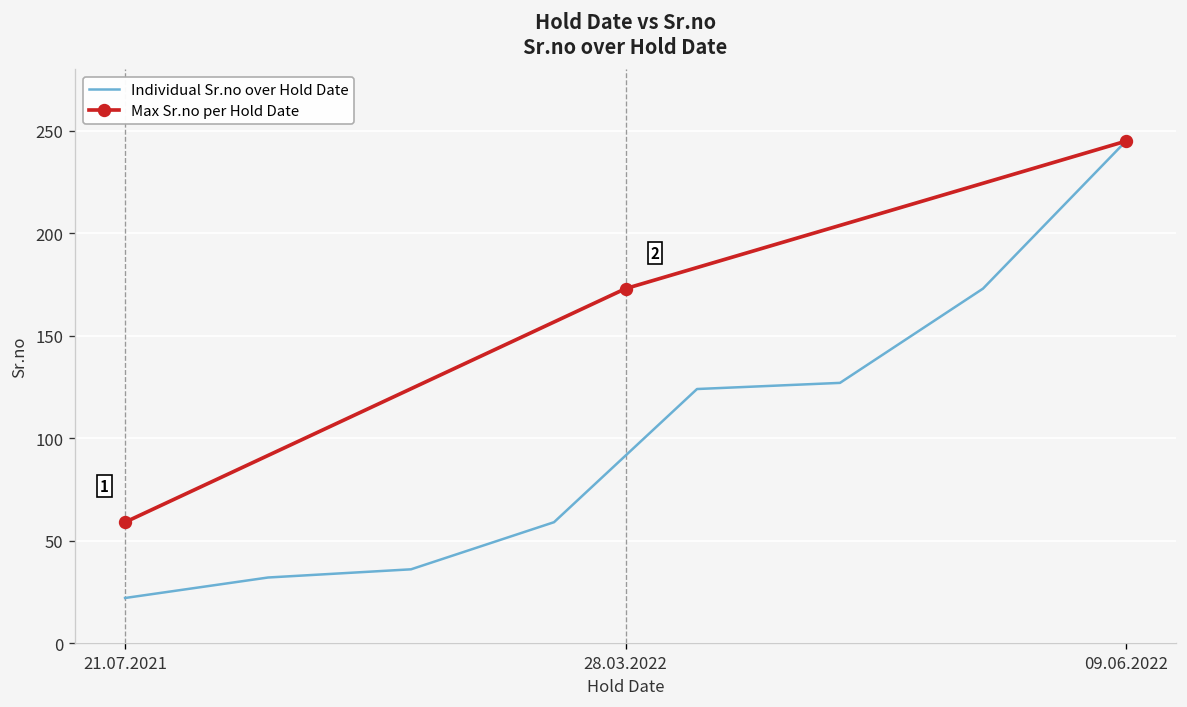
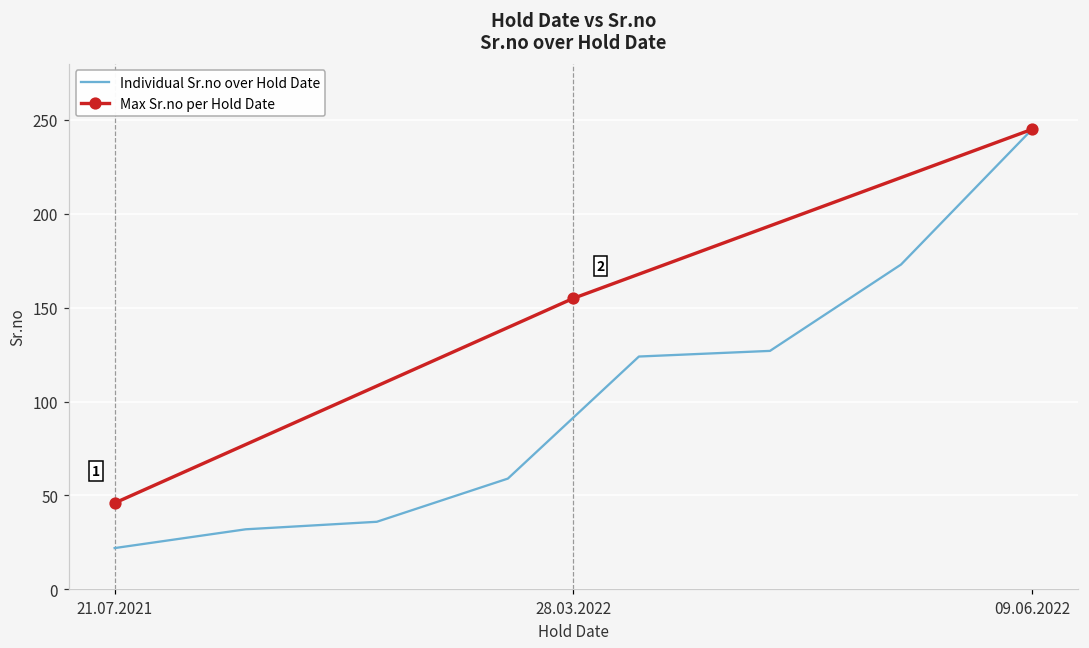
  {
    "Individual Sr.no over Hold Date": {
      "21.07.2021": 22
    },
    "Max Sr.no per Hold Date": {
-     "21.07.2021": 59,
-     "28.03.2022": 173
+     "21.07.2021": 46,
+     "28.03.2022": 155
    }
  }
